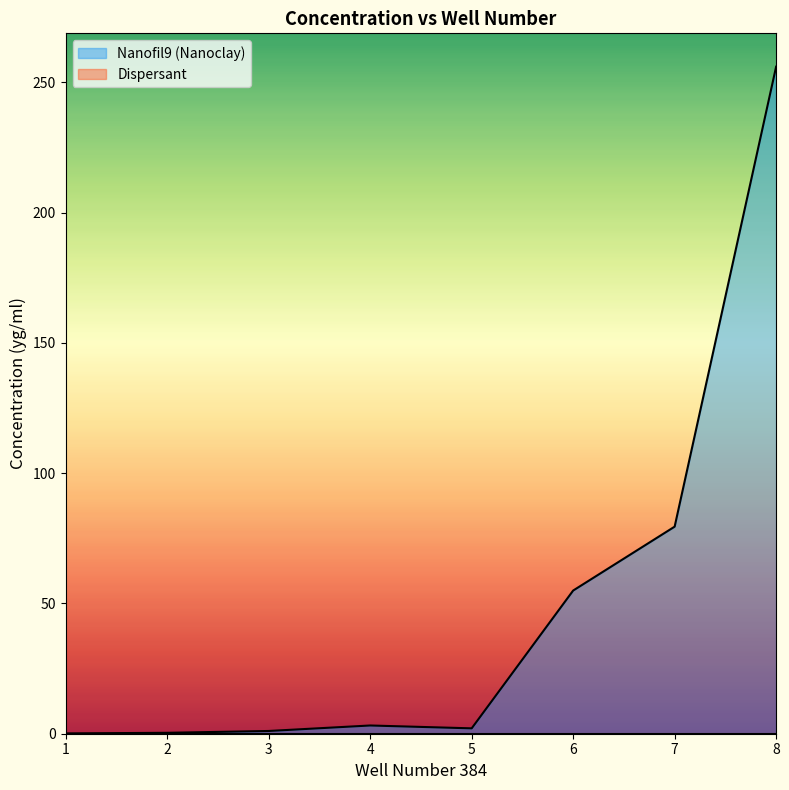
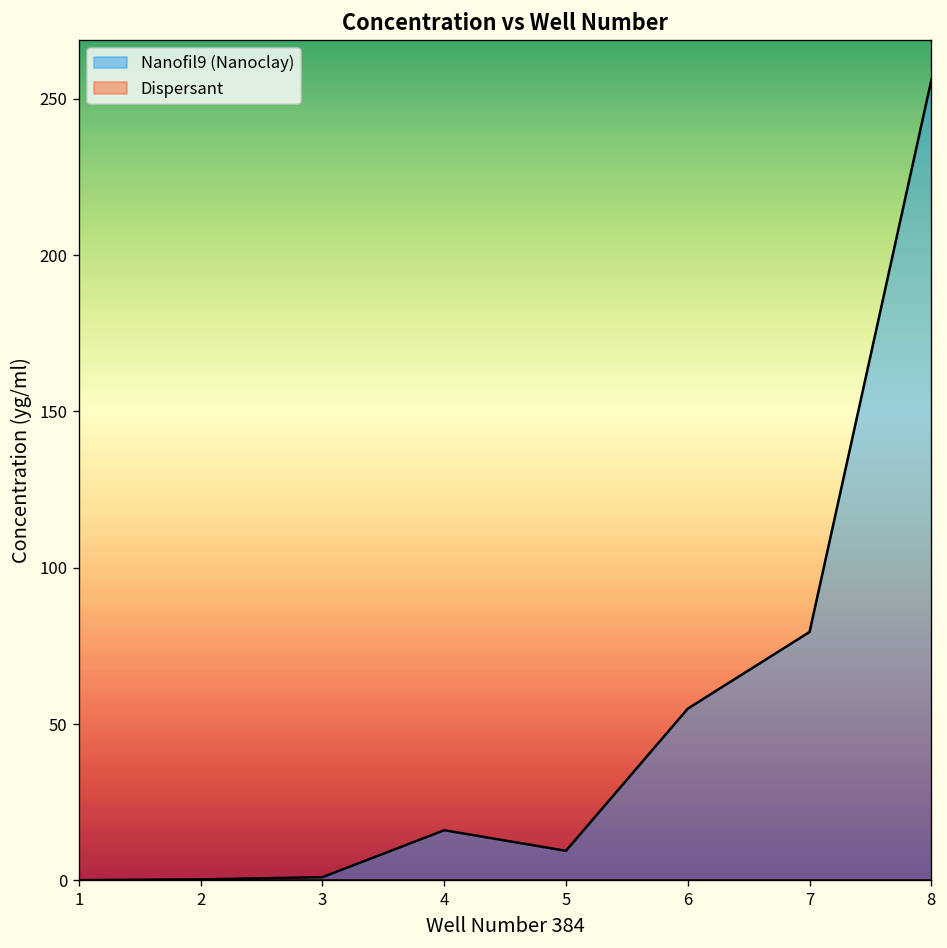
  {
    "Nanofil9 (Nanoclay)": {
      "3": 1,
-     "4": 3,
-     "5": 2,
+     "4": 16,
+     "5": 9,
      "6": 55,
      "7": 79,
      "8": 256
    },
    "Dispersant": {
      "3": 0,
      "4": 0,
      "5": 0,
      "6": 0,
      "7": 0,
      "8": 0
    }
  }
